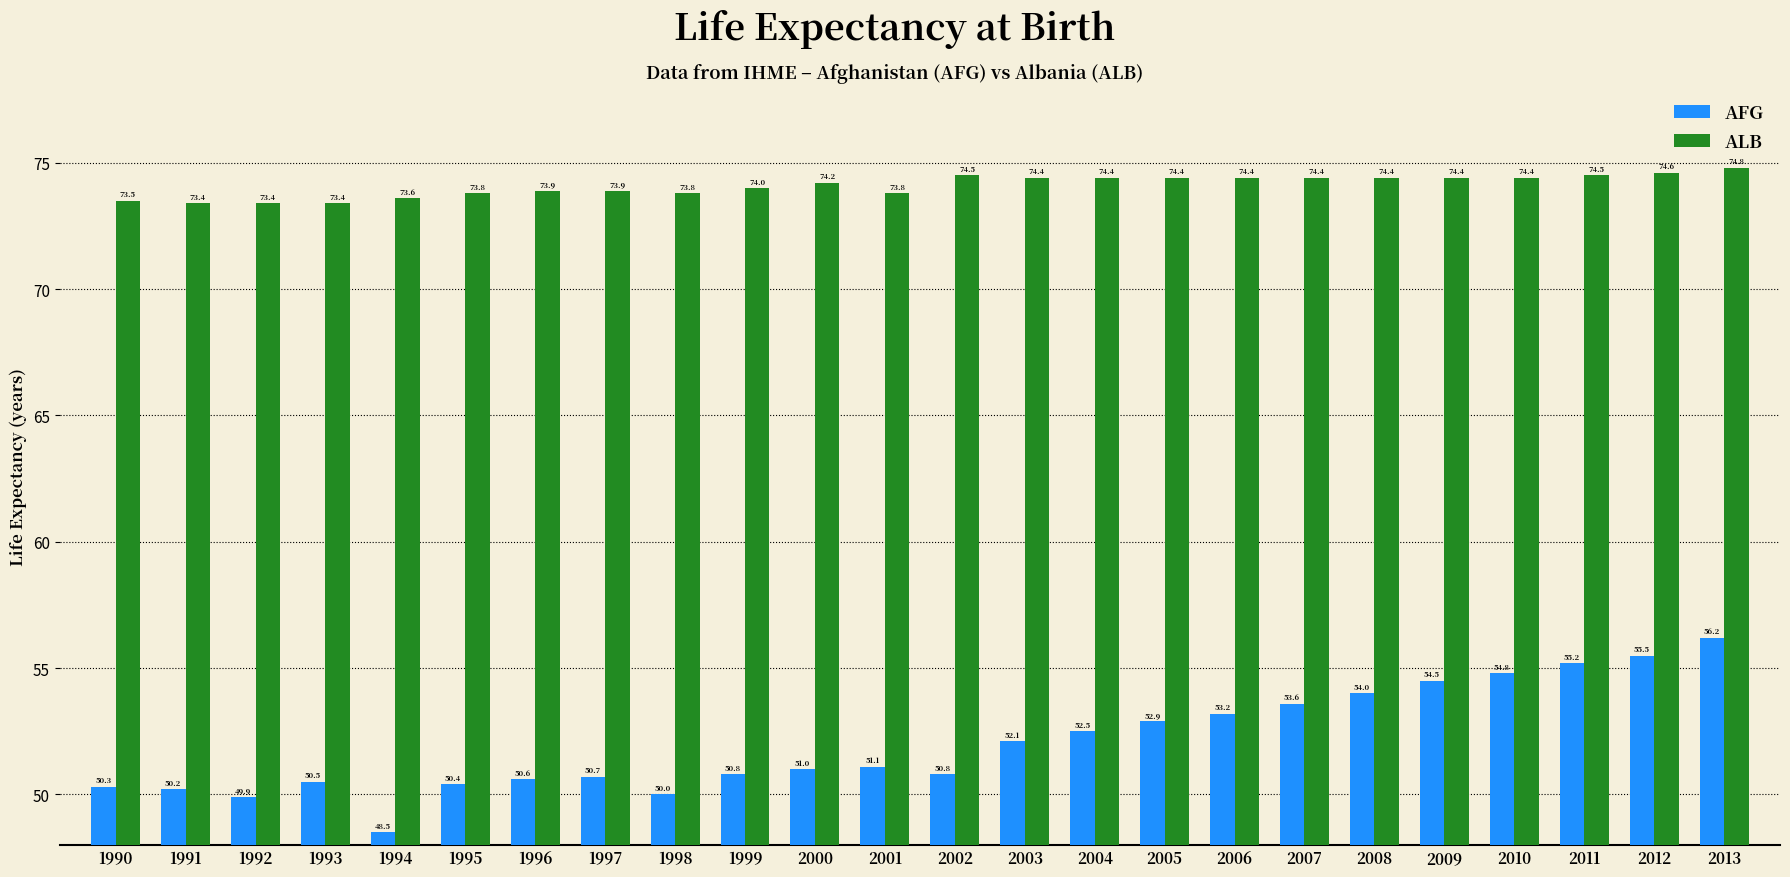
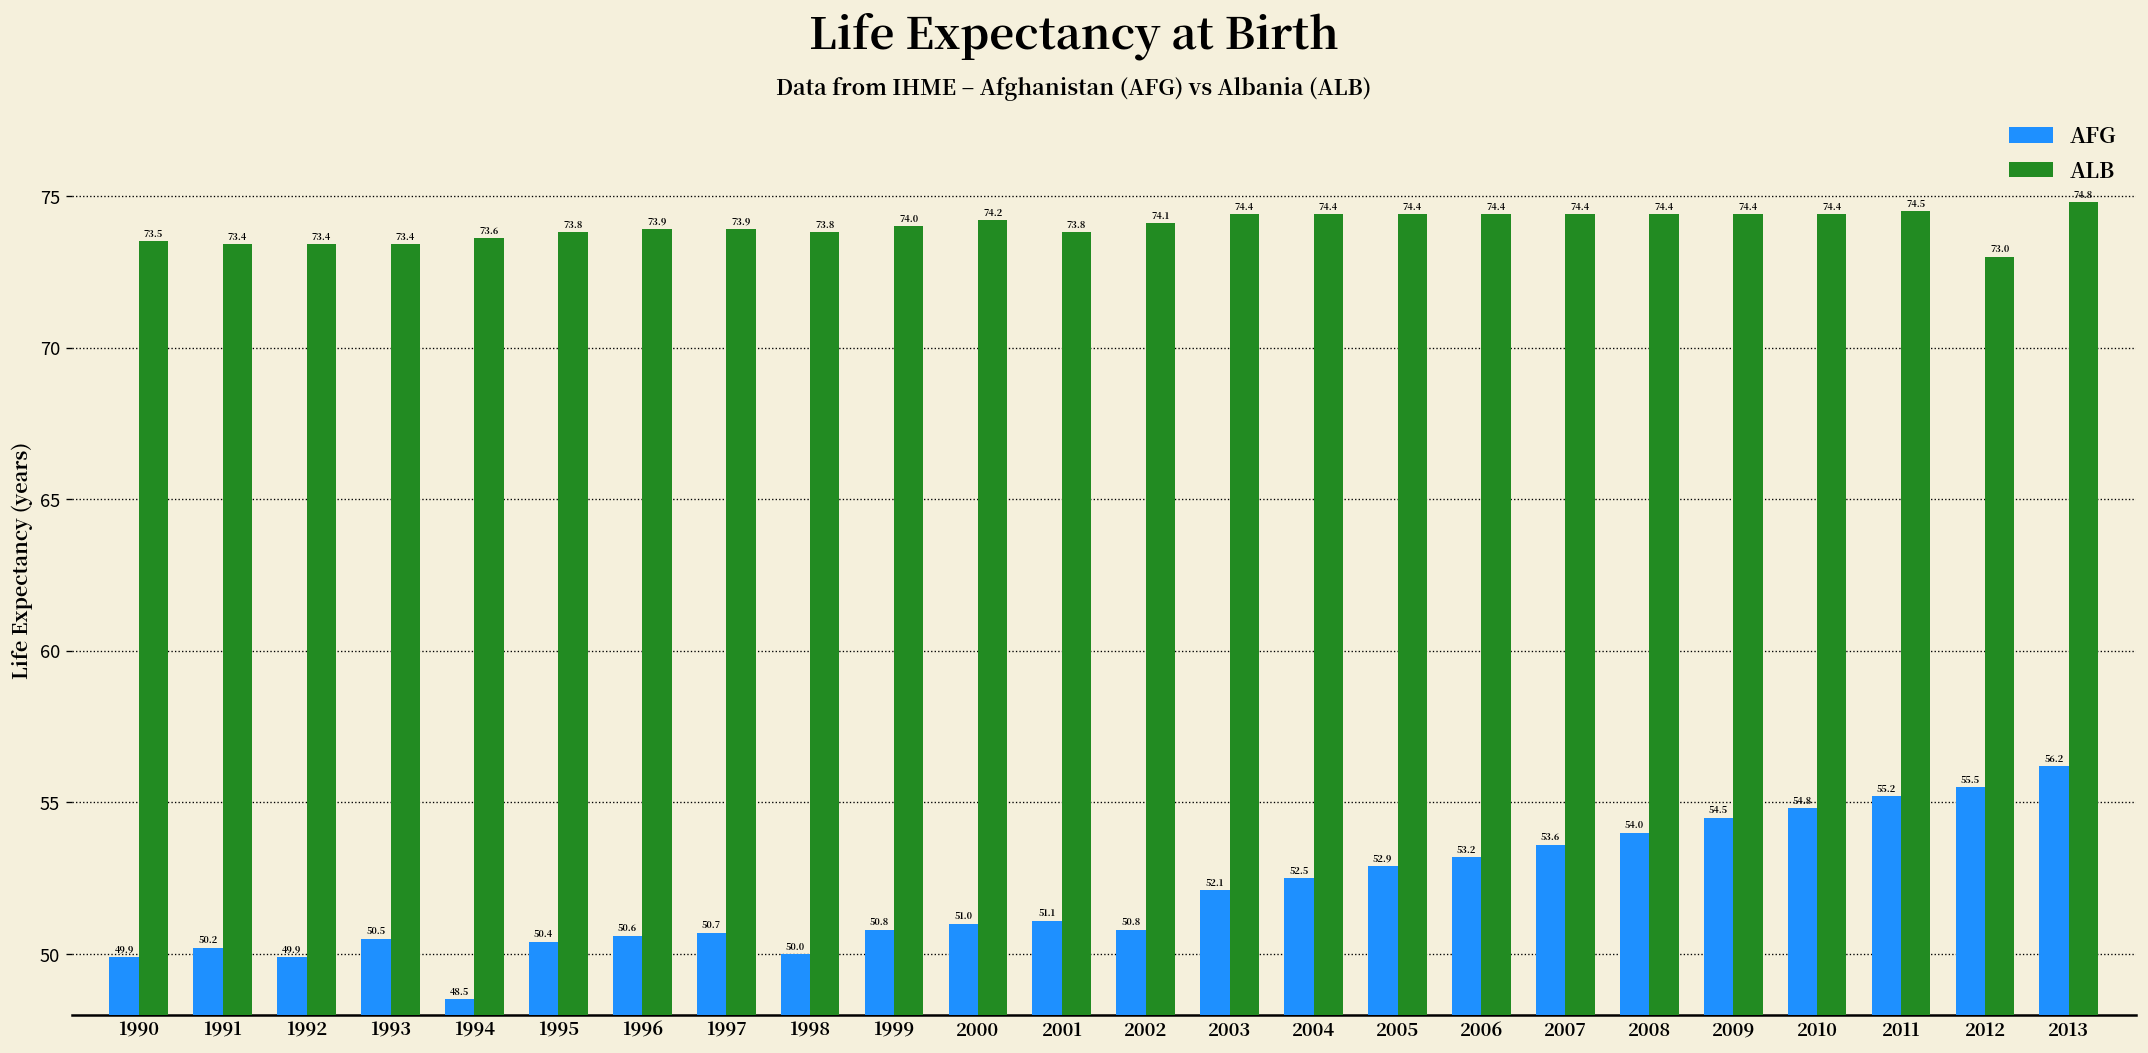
  {
    "AFG": {
-     "1990": 50.3,
+     "1990": 49.9,
      "1991": 50.2,
      "1992": 49.9,
      "1993": 50.5,
      "1994": 48.5,
      "1995": 50.4,
      "1996": 50.6,
      "1997": 50.7,
      "1998": 50.0,
      "1999": 50.8,
      "2000": 51.0,
      "2001": 51.1,
      "2002": 50.8,
      "2003": 52.1,
      "2004": 52.5,
      "2005": 52.9,
      "2006": 53.2,
      "2007": 53.6,
      "2008": 54.0,
      "2009": 54.5,
      "2010": 54.8,
      "2011": 55.2,
      "2012": 55.5,
      "2013": 56.2
    },
    "ALB": {
      "1990": 73.5,
      "1991": 73.4,
      "1992": 73.4,
      "1993": 73.4,
      "1994": 73.6,
      "1995": 73.8,
      "1996": 73.9,
      "1997": 73.9,
      "1998": 73.8,
      "1999": 74.0,
      "2000": 74.2,
      "2001": 73.8,
-     "2002": 74.5,
+     "2002": 74.1,
      "2003": 74.4,
      "2004": 74.4,
      "2005": 74.4,
      "2006": 74.4,
      "2007": 74.4,
      "2008": 74.4,
      "2009": 74.4,
      "2010": 74.4,
      "2011": 74.5,
-     "2012": 74.6,
+     "2012": 73.0,
      "2013": 74.8
    }
  }
